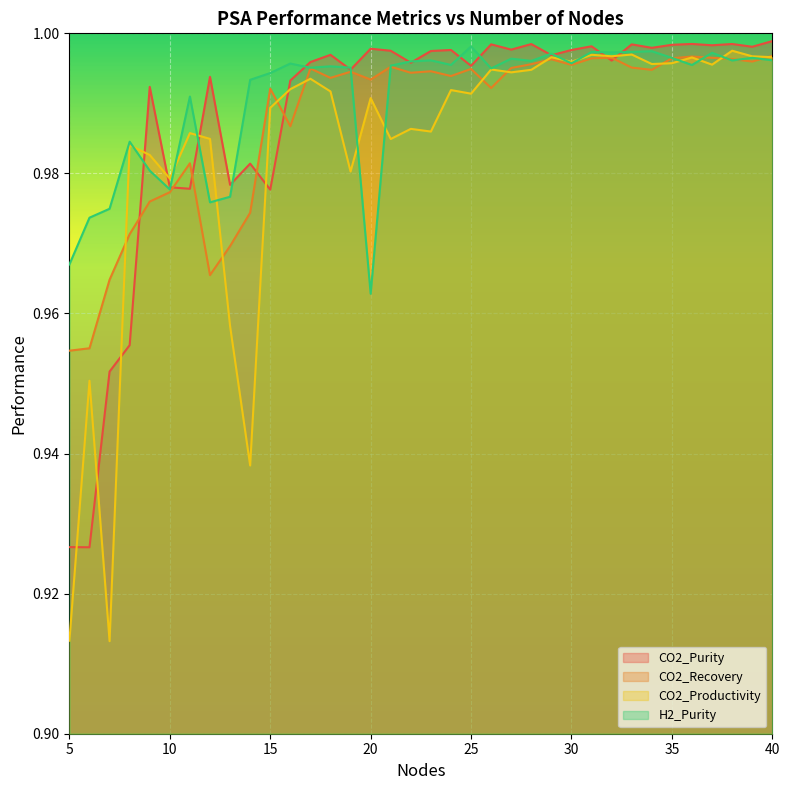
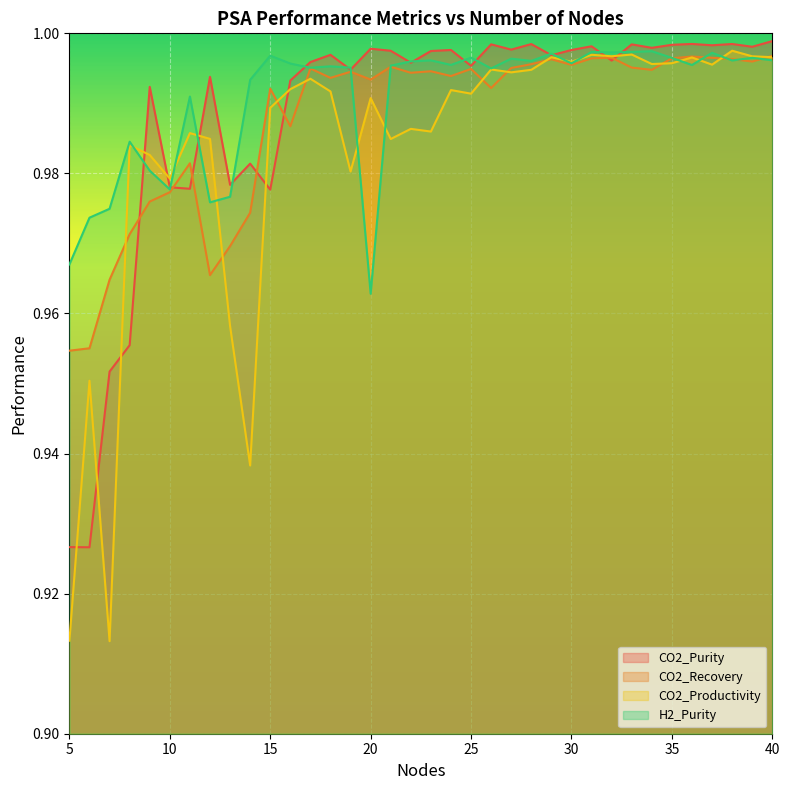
  {
    "H2_Purity": {
      "5": 0.967,
-     "15": 0.994,
+     "15": 0.997,
      "20": 0.963,
-     "25": 0.998,
+     "25": 0.997,
      "40": 0.996
    }
  }
